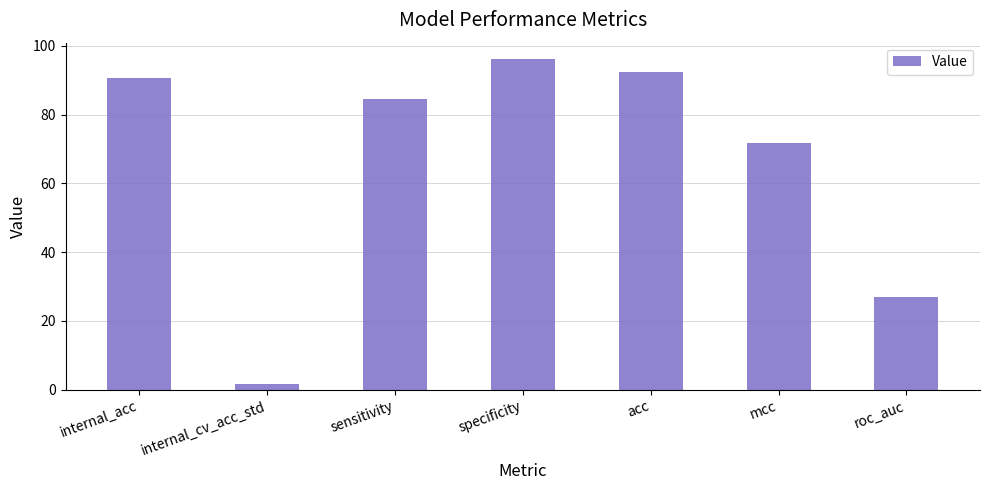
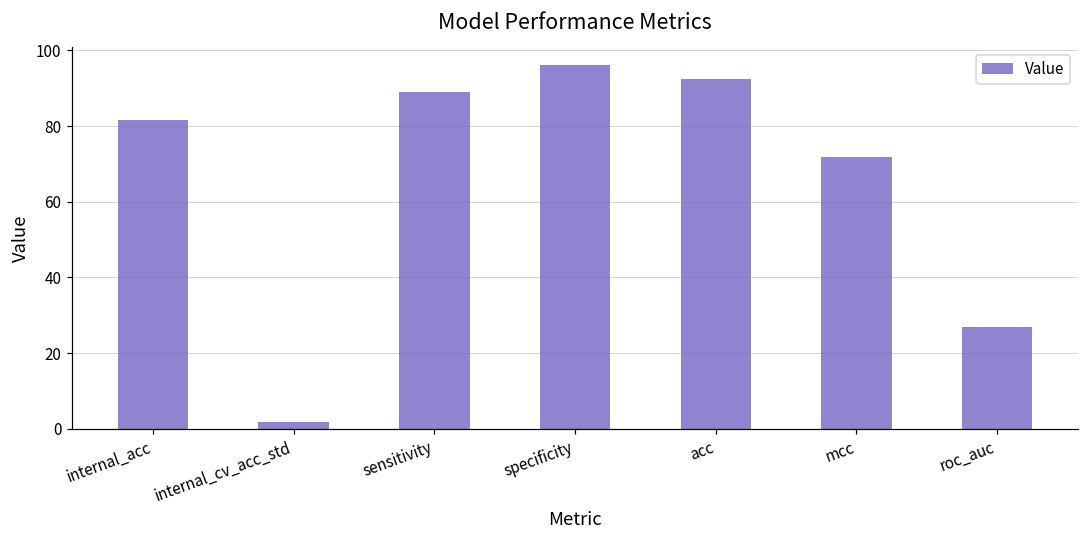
  {
-   "internal_acc": 91,
+   "internal_acc": 82,
    "internal_cv_acc_std": 2,
-   "sensitivity": 85,
+   "sensitivity": 89,
    "specificity": 96,
    "acc": 93,
    "mcc": 72,
    "roc_auc": 27
  }
